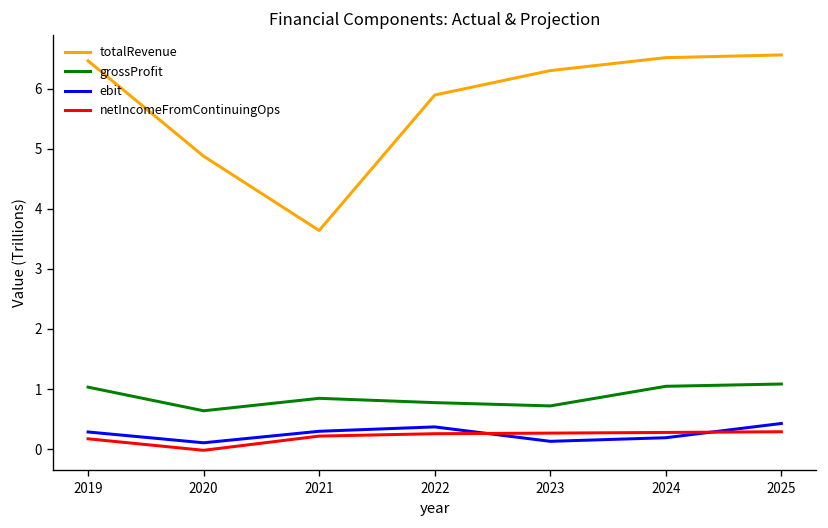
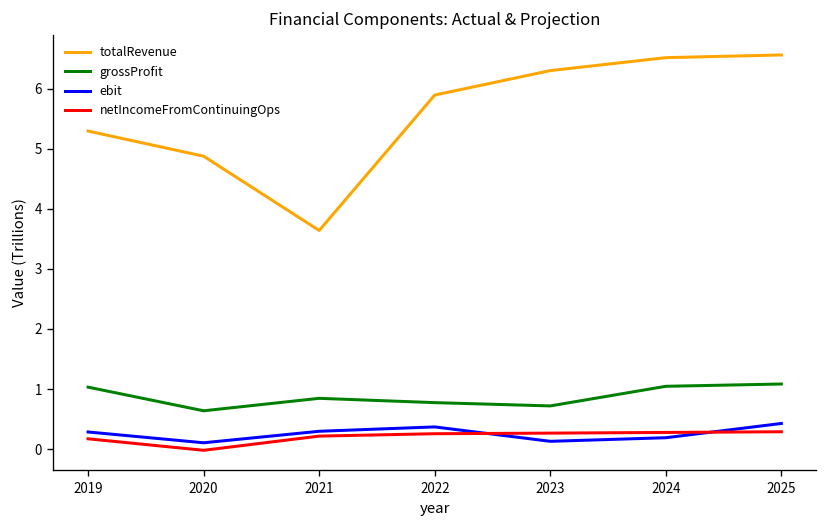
  {
    "totalRevenue": {
-     "2019": 6.5,
+     "2019": 5.3,
      "2020": 4.9,
      "2021": 3.6,
      "2022": 5.9,
      "2023": 6.3,
      "2024": 6.5,
      "2025": 6.6
    },
    "grossProfit": {
      "2019": 1.0,
      "2020": 0.6,
      "2021": 0.8,
      "2022": 0.8,
      "2023": 0.7,
      "2024": 1.0,
      "2025": 1.1
    },
    "ebit": {
      "2019": 0.3,
      "2020": 0.1,
      "2021": 0.3,
      "2022": 0.4,
      "2023": 0.1,
      "2024": 0.2,
      "2025": 0.4
    },
    "netIncomeFromContinuingOps": {
      "2019": 0.2,
      "2020": 0.0,
      "2021": 0.2,
      "2022": 0.3,
      "2023": 0.3,
      "2024": 0.3,
      "2025": 0.3
    }
  }
